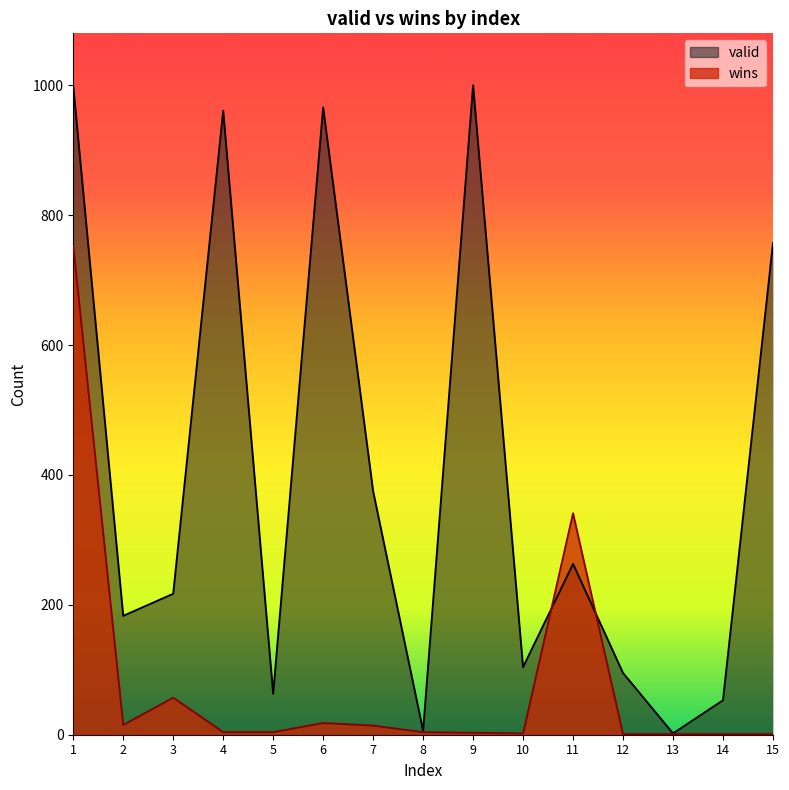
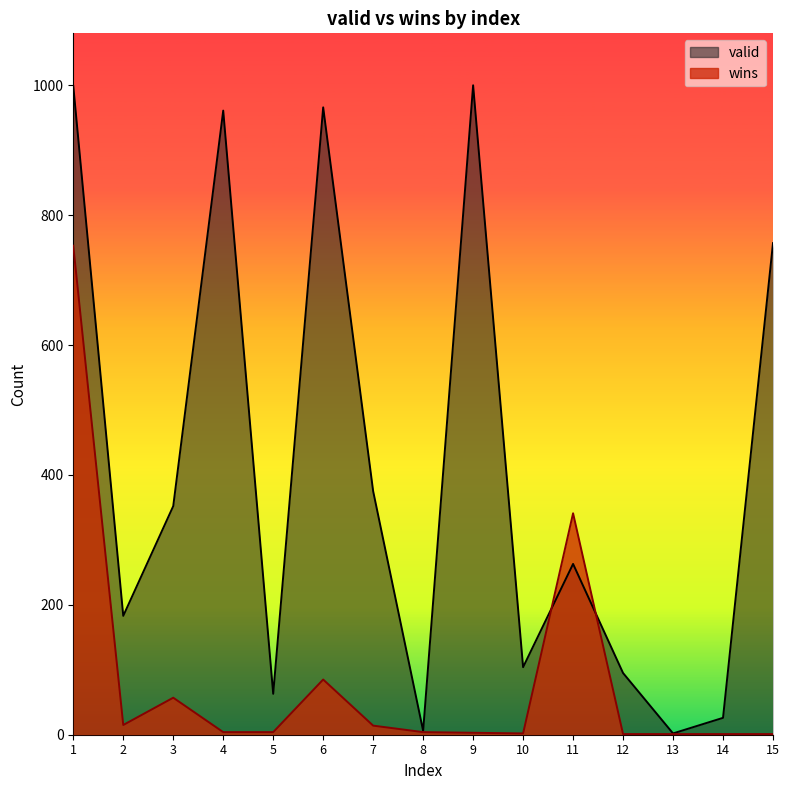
  {
    "valid": {
      "1": 1000,
      "2": 180,
-     "3": 220,
+     "3": 350,
      "4": 960,
      "5": 60,
      "6": 970,
      "7": 380,
      "9": 1000,
      "10": 100,
      "11": 260,
      "12": 100,
-     "14": 50,
+     "14": 30,
      "15": 760
    },
    "wins": {
      "1": 750,
      "2": 20,
      "3": 60,
      "4": 0,
      "5": 0,
-     "6": 20,
+     "6": 90,
      "7": 10,
      "9": 0,
      "10": 0,
      "11": 340,
      "12": 0,
      "14": 0,
      "15": 0
    }
  }
